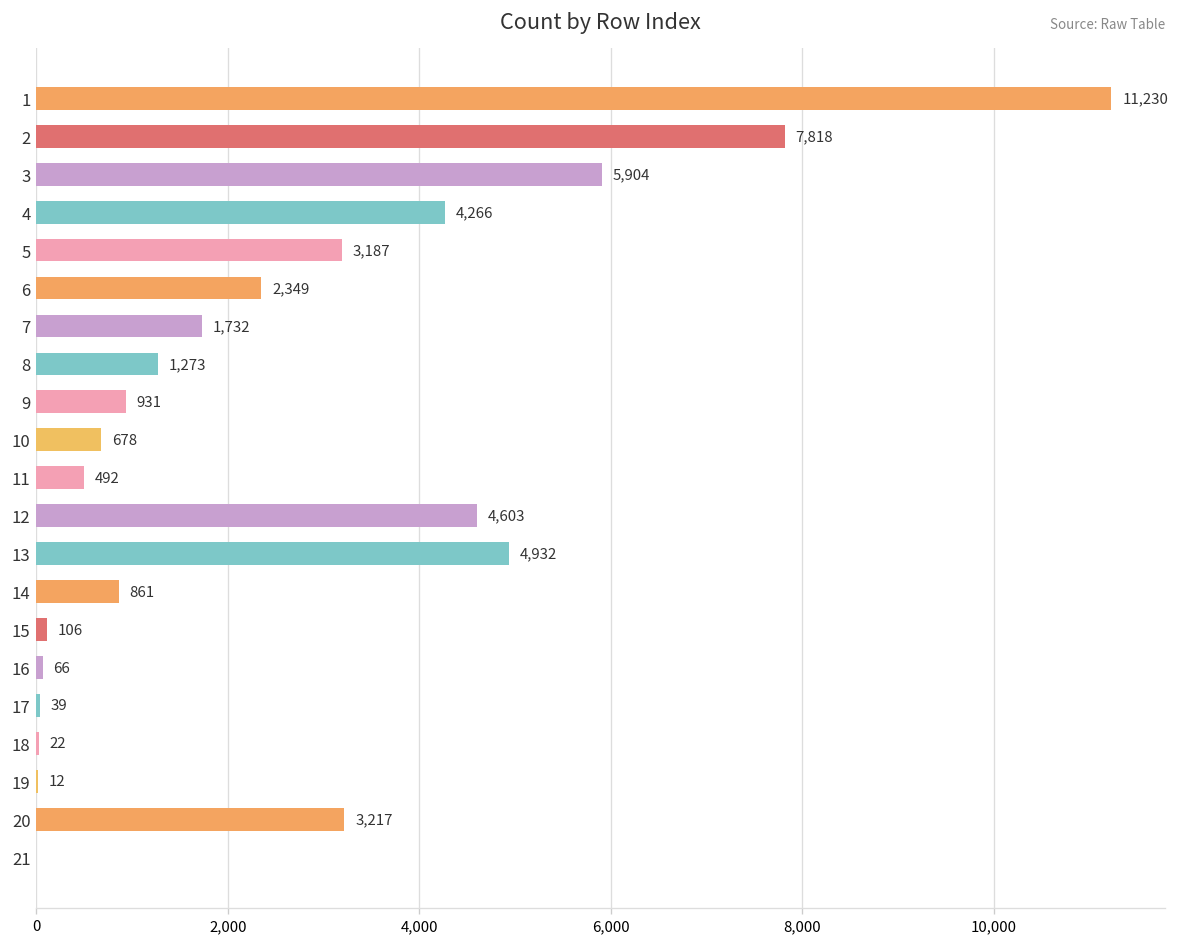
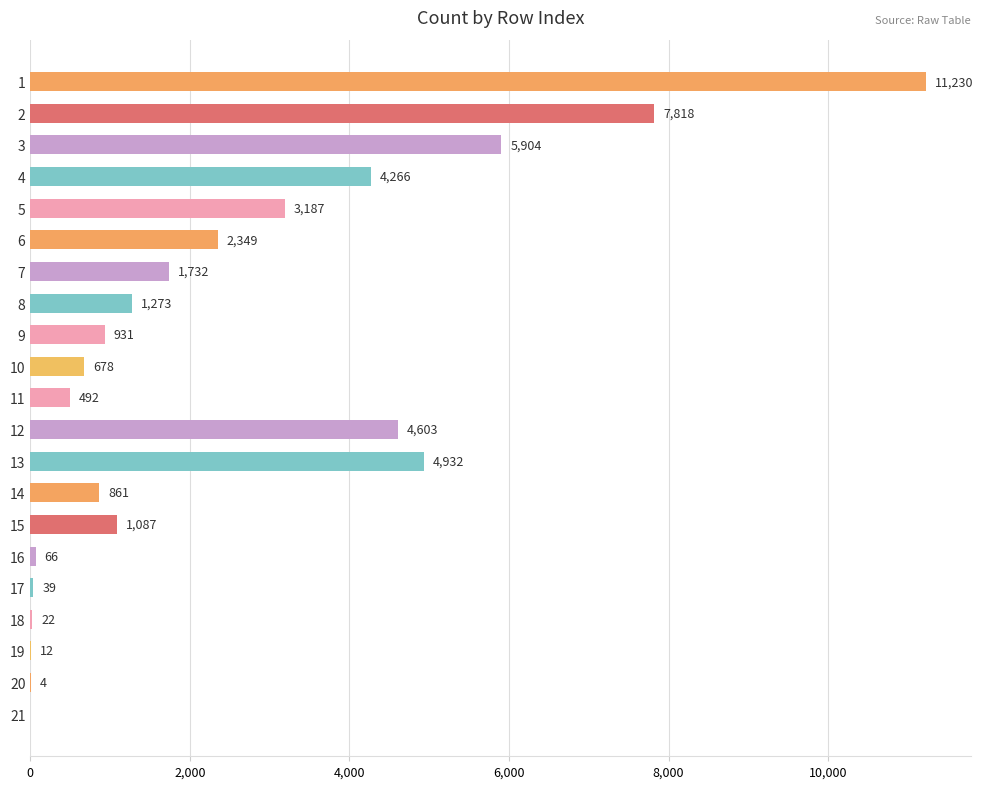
  {
    "1": "11,230",
    "2": "7,818",
    "3": "5,904",
    "4": "4,266",
    "5": "3,187",
    "6": "2,349",
    "7": "1,732",
    "8": "1,273",
    "9": "931",
    "10": "678",
    "11": "492",
    "12": "4,603",
    "13": "4,932",
    "14": "861",
-   "15": "106",
+   "15": "1,087",
    "16": "66",
    "17": "39",
    "18": "22",
    "19": "12",
-   "20": "3,217"
+   "20": "4"
  }
